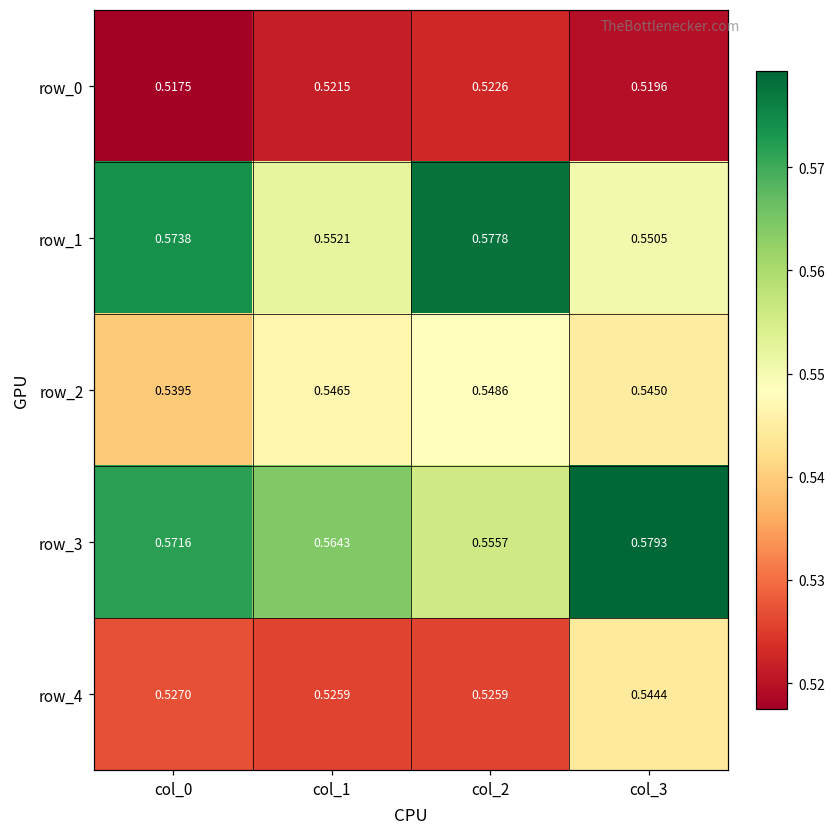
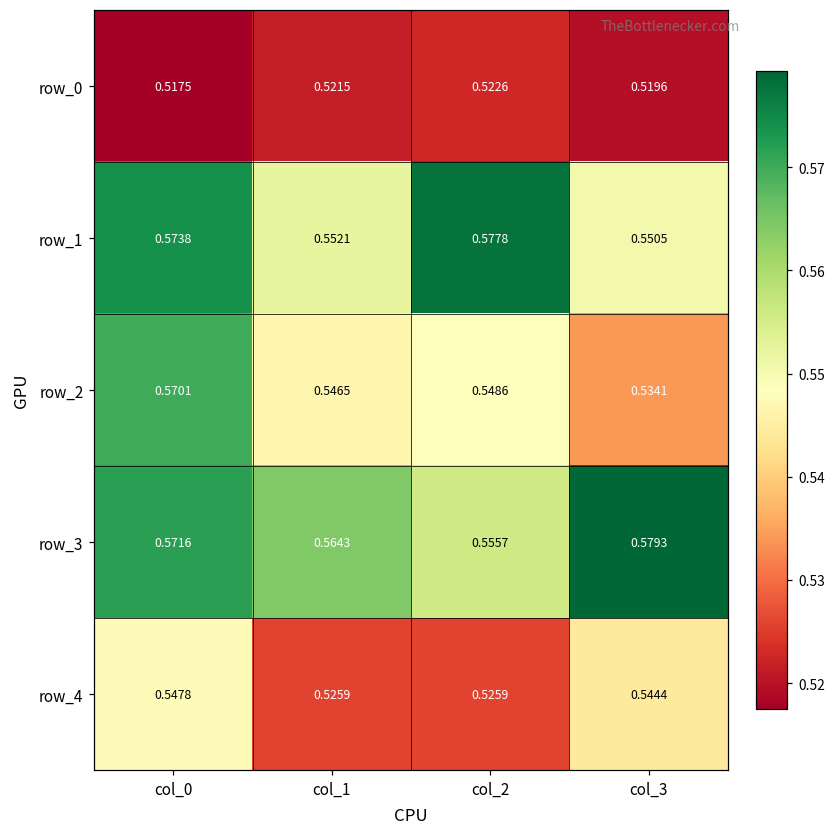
  {
    "row_0": {
      "col_0": 0.5175,
      "col_1": 0.5215,
      "col_2": 0.5226,
      "col_3": 0.5196
    },
    "row_1": {
      "col_0": 0.5738,
      "col_1": 0.5521,
      "col_2": 0.5778,
      "col_3": 0.5505
    },
    "row_2": {
-     "col_0": 0.5395,
+     "col_0": 0.5701,
      "col_1": 0.5465,
      "col_2": 0.5486,
-     "col_3": 0.5450
+     "col_3": 0.5341
    },
    "row_3": {
      "col_0": 0.5716,
      "col_1": 0.5643,
      "col_2": 0.5557,
      "col_3": 0.5793
    },
    "row_4": {
-     "col_0": 0.5270,
+     "col_0": 0.5478,
      "col_1": 0.5259,
      "col_2": 0.5259,
      "col_3": 0.5444
    }
  }
